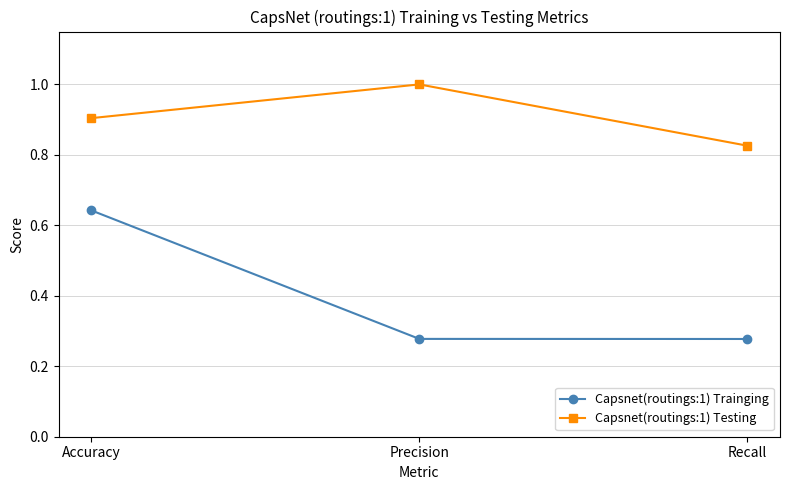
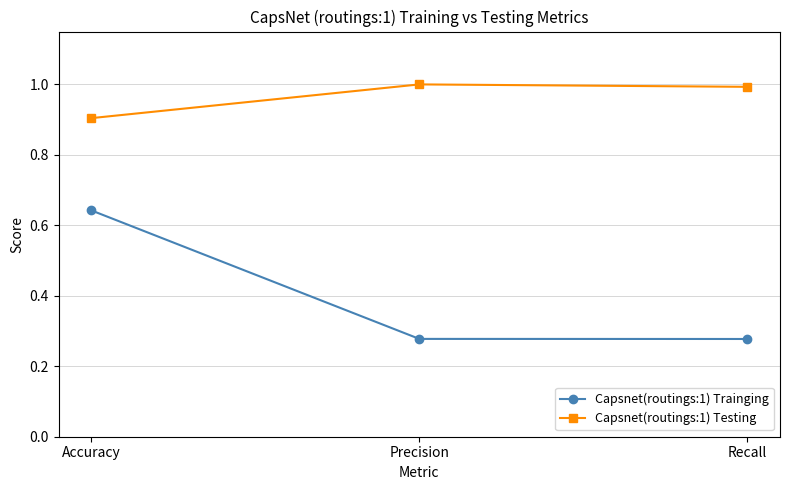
  {
    "Capsnet(routings:1) Trainging": {
      "Accuracy": 0.64,
      "Precision": 0.28,
      "Recall": 0.28
    },
    "Capsnet(routings:1) Testing": {
      "Accuracy": 0.90,
      "Precision": 1.00,
-     "Recall": 0.83
+     "Recall": 0.99
    }
  }
